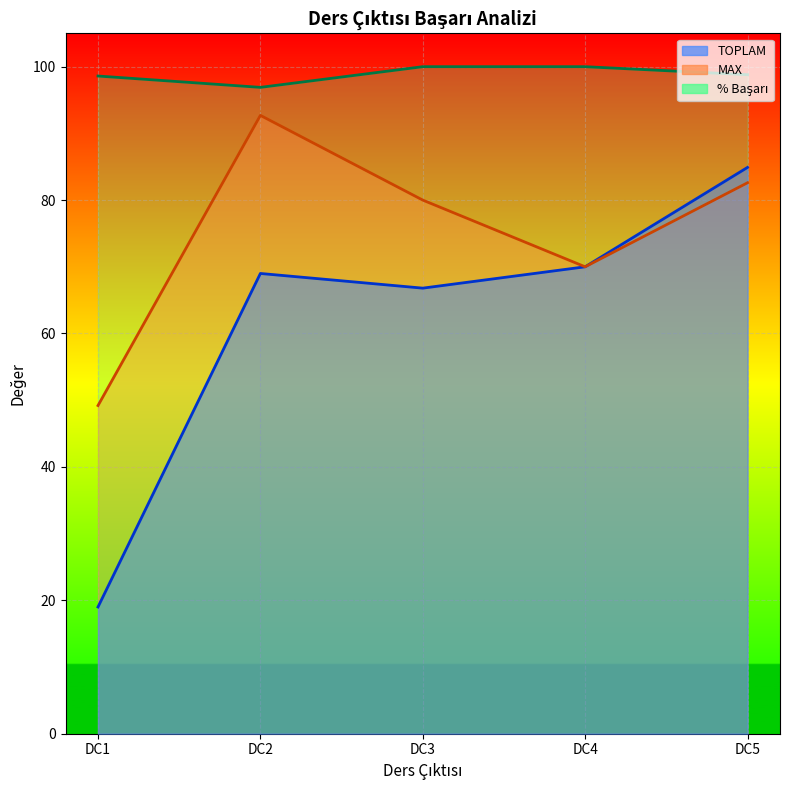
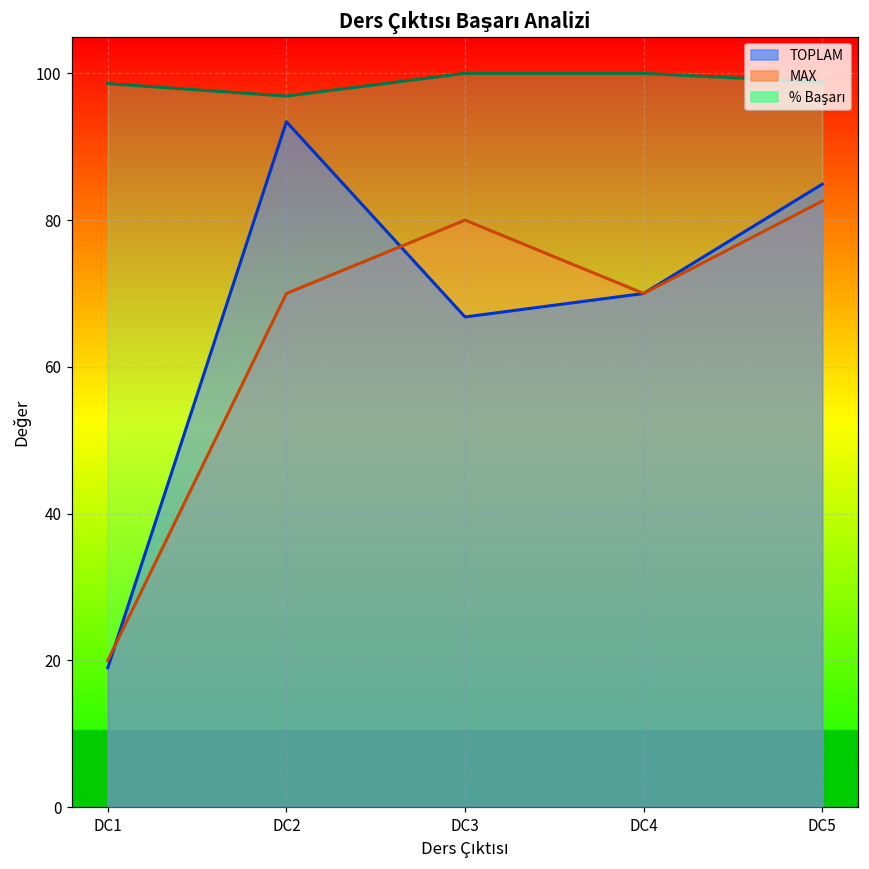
  {
    "TOPLAM": {
      "DC1": 19,
-     "DC2": 69,
+     "DC2": 93,
      "DC3": 67,
      "DC5": 85
    },
    "MAX": {
-     "DC1": 49,
-     "DC2": 93,
+     "DC1": 20,
+     "DC2": 70,
      "DC3": 80,
      "DC5": 83
    },
    "% Başarı": {
      "DC1": 99,
      "DC2": 97,
      "DC3": 100,
      "DC4": 100
    }
  }
